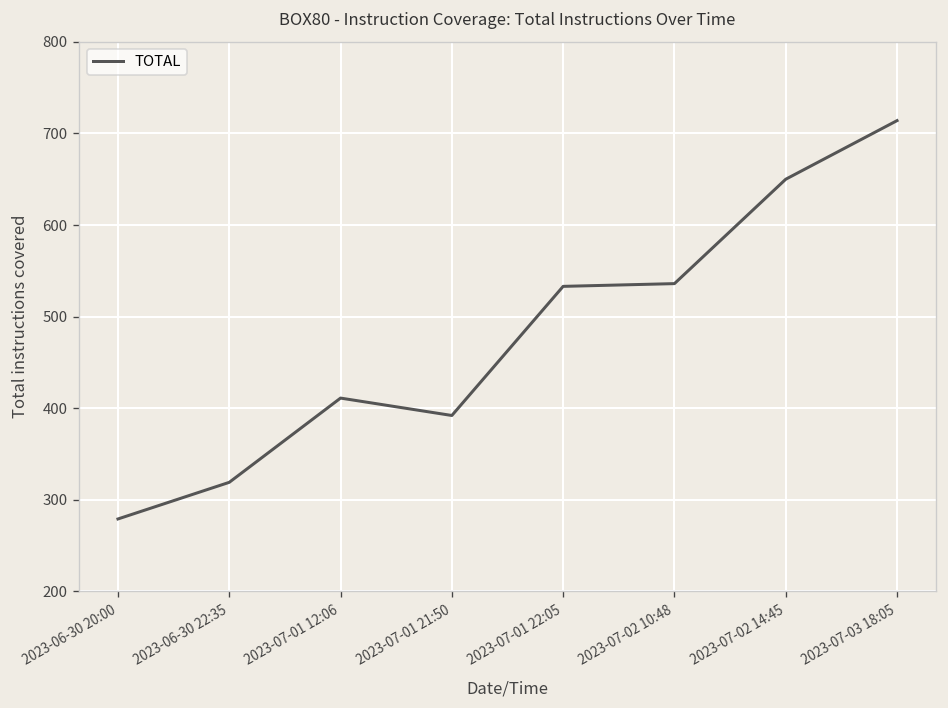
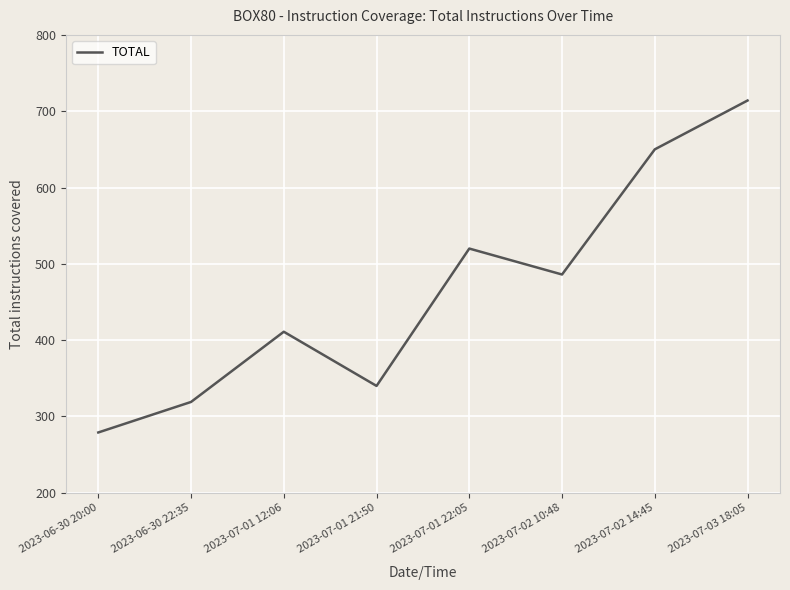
  {
    "2023-06-30 20:00": 280,
    "2023-06-30 22:35": 320,
    "2023-07-01 12:06": 410,
-   "2023-07-01 21:50": 390,
-   "2023-07-01 22:05": 530,
-   "2023-07-02 10:48": 540,
+   "2023-07-01 21:50": 340,
+   "2023-07-01 22:05": 520,
+   "2023-07-02 10:48": 490,
    "2023-07-02 14:45": 650,
    "2023-07-03 18:05": 710
  }
